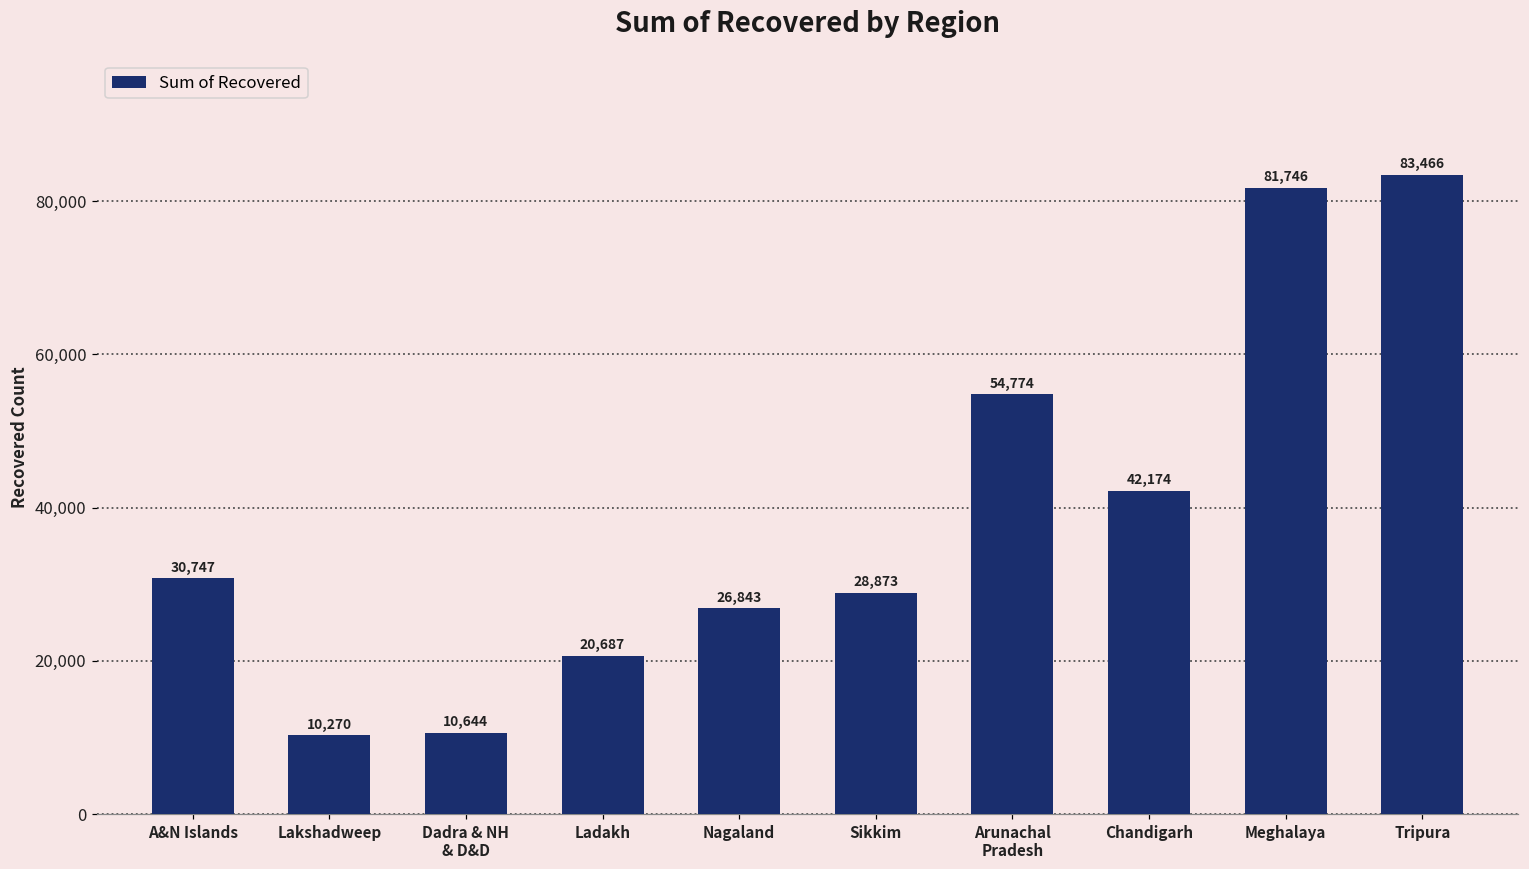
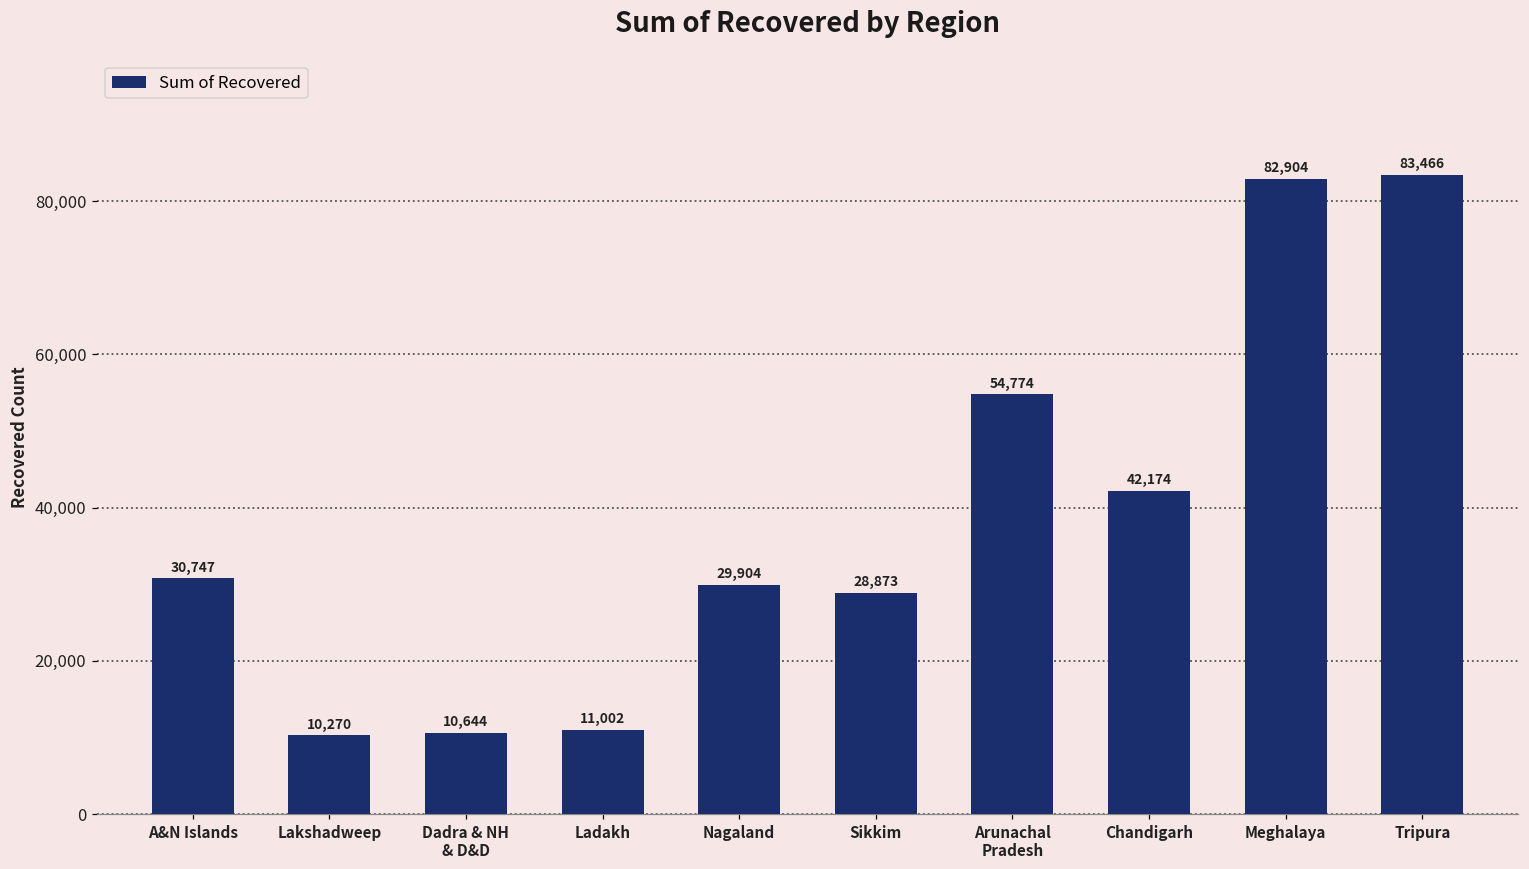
  {
    "A&N Islands": "30,747",
    "Lakshadweep": "10,270",
    "Dadra & NH & D&D": "10,644",
-   "Ladakh": "20,687",
-   "Nagaland": "26,843",
+   "Ladakh": "11,002",
+   "Nagaland": "29,904",
    "Sikkim": "28,873",
    "Arunachal Pradesh": "54,774",
    "Chandigarh": "42,174",
-   "Meghalaya": "81,746",
+   "Meghalaya": "82,904",
    "Tripura": "83,466"
  }
